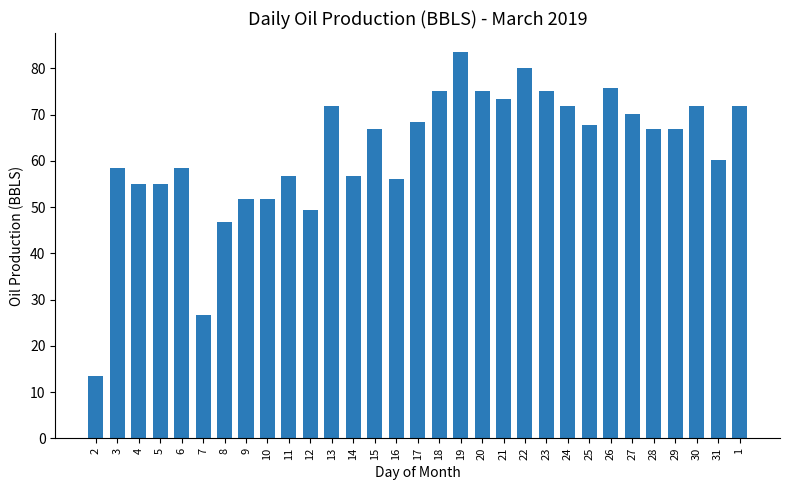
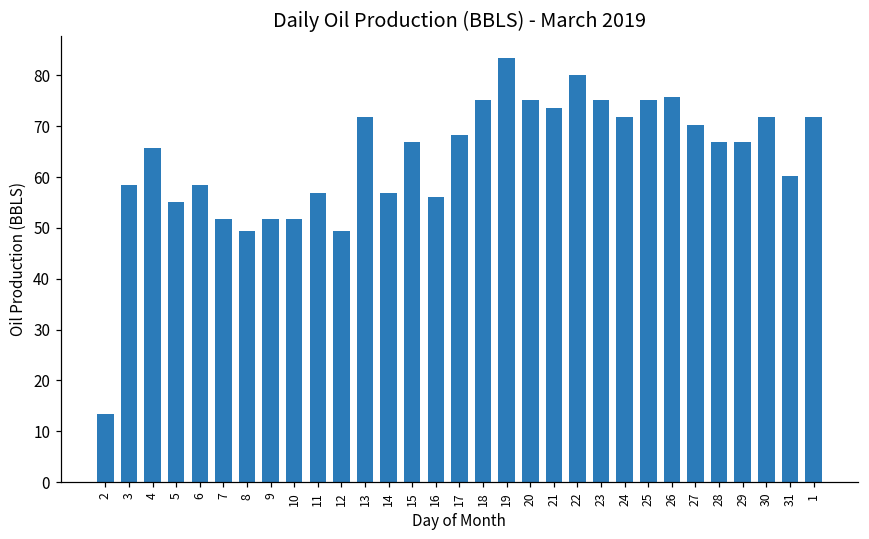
  {
    "2": 13,
    "3": 58,
-   "4": 55,
+   "4": 66,
    "5": 55,
    "6": 58,
-   "7": 27,
-   "8": 47,
+   "7": 52,
+   "8": 49,
    "9": 52,
    "10": 52,
    "11": 57,
    "12": 49,
    "13": 72,
    "14": 57,
    "15": 67,
    "16": 56,
    "17": 68,
    "18": 75,
    "19": 84,
    "20": 75,
    "21": 73,
    "22": 80,
    "23": 75,
    "24": 72,
-   "25": 68,
+   "25": 75,
    "26": 76,
    "27": 70,
    "28": 67,
    "29": 67,
    "30": 72,
    "31": 60,
    "1": 72
  }
